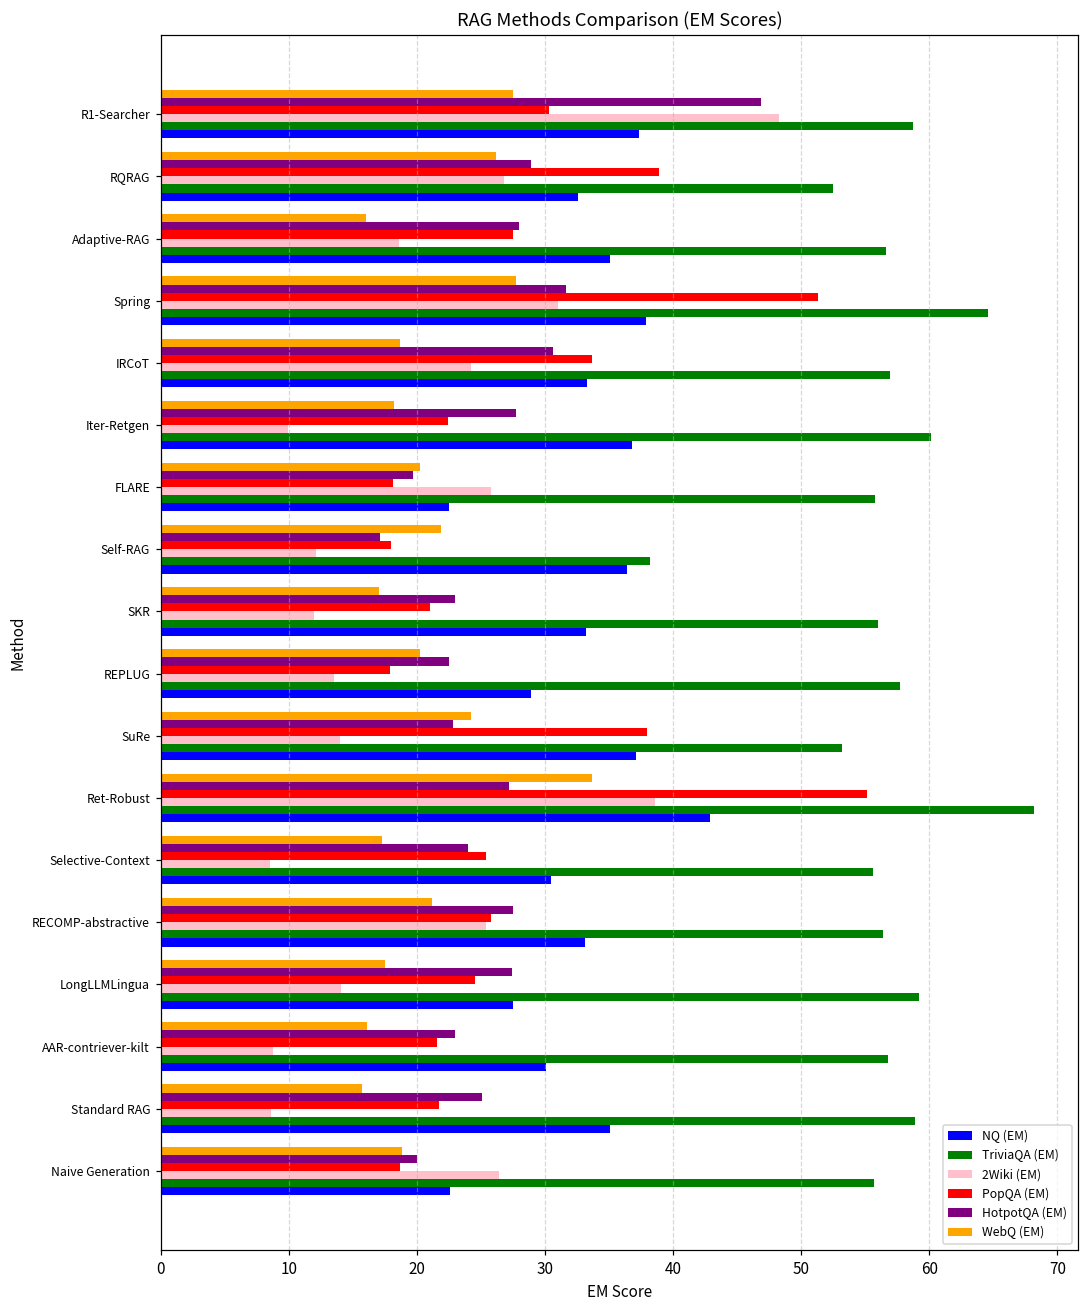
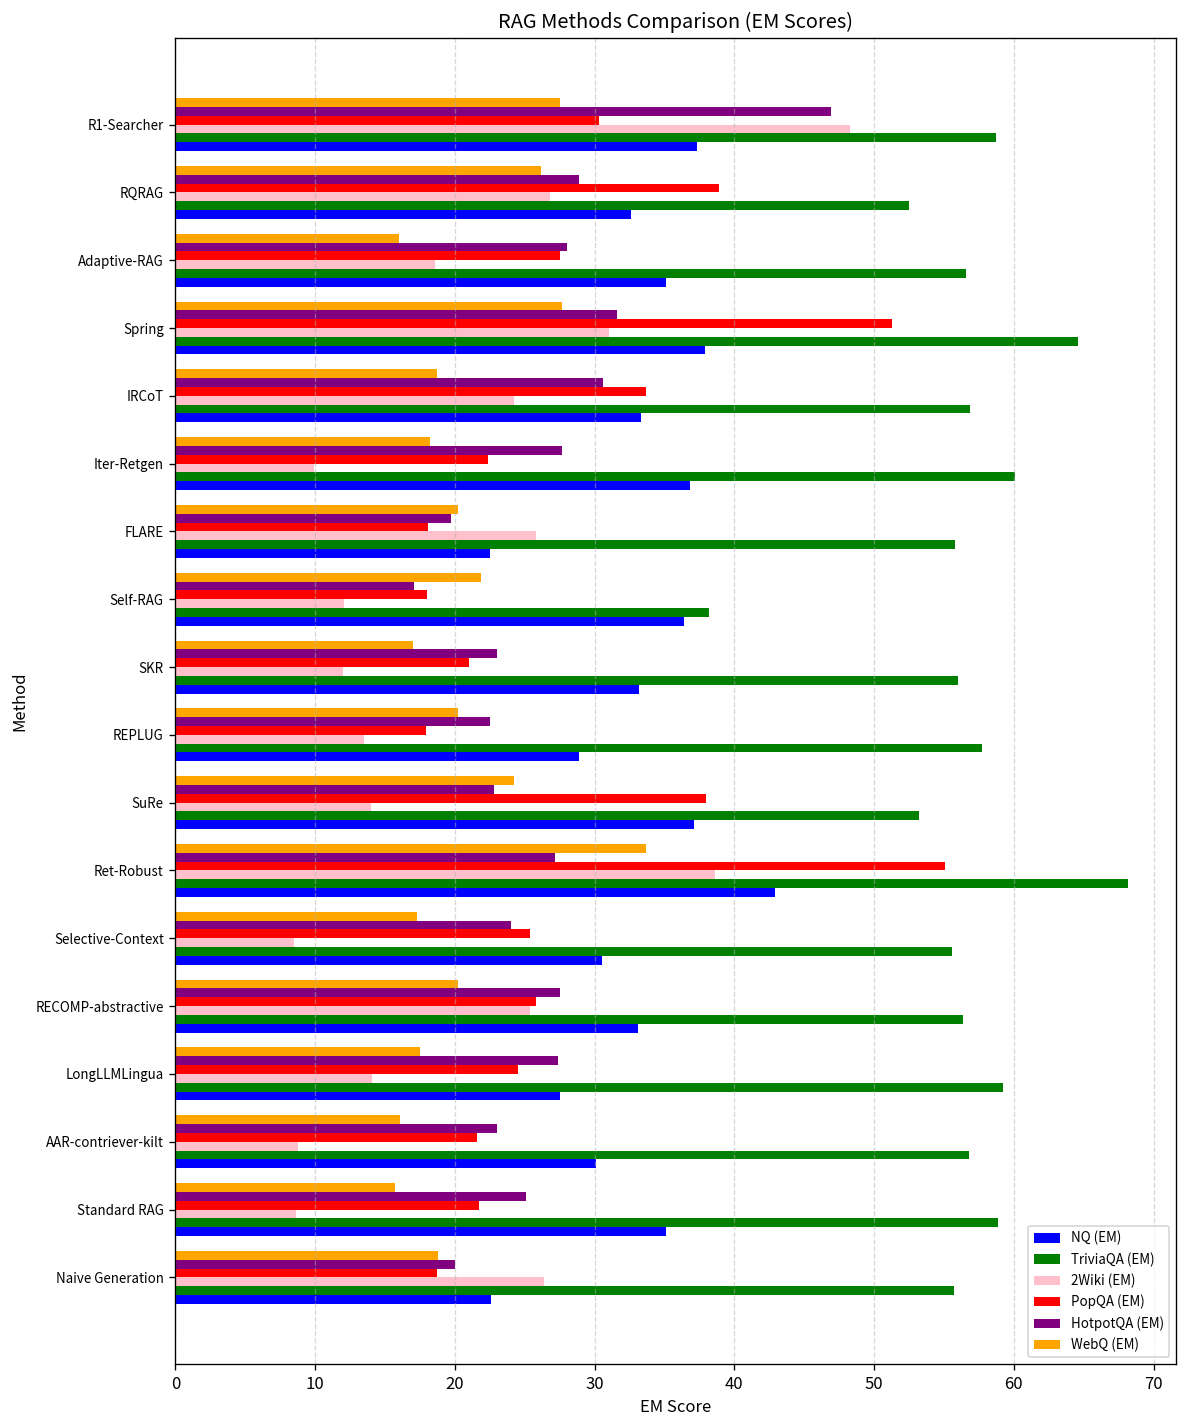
  {
    "NQ (EM)": {
      "R1-Searcher": 37.3,
      "RQRAG": 32.6,
      "Adaptive-RAG": 35.1,
      "Spring": 37.9,
      "IRCoT": 33.3,
      "Iter-Retgen": 36.8,
      "FLARE": 22.5,
      "Self-RAG": 36.4,
      "SKR": 33.2,
      "REPLUG": 28.9,
      "SuRe": 37.1,
      "Ret-Robust": 42.9,
      "Selective-Context": 30.5,
      "RECOMP-abstractive": 33.1,
      "LongLLMLingua": 27.5,
      "AAR-contriever-kilt": 30.1,
      "Standard RAG": 35.1,
      "Naive Generation": 22.6
    },
    "TriviaQA (EM)": {
      "R1-Searcher": 58.7,
      "RQRAG": 52.5,
      "Adaptive-RAG": 56.6,
      "Spring": 64.6,
      "IRCoT": 56.9,
      "Iter-Retgen": 60.1,
      "FLARE": 55.8,
      "Self-RAG": 38.2,
      "SKR": 56.0,
      "REPLUG": 57.7,
      "SuRe": 53.2,
      "Ret-Robust": 68.2,
      "Selective-Context": 55.6,
      "RECOMP-abstractive": 56.4,
      "LongLLMLingua": 59.2,
      "AAR-contriever-kilt": 56.8,
      "Standard RAG": 58.9,
      "Naive Generation": 55.7
    },
    "2Wiki (EM)": {
      "R1-Searcher": 48.3,
      "RQRAG": 26.8,
      "Adaptive-RAG": 18.6,
      "Spring": 31.0,
      "IRCoT": 24.2,
      "Iter-Retgen": 9.9,
      "FLARE": 25.8,
      "Self-RAG": 12.1,
      "SKR": 12.0,
      "REPLUG": 13.5,
      "SuRe": 14.0,
      "Ret-Robust": 38.6,
      "Selective-Context": 8.5,
      "RECOMP-abstractive": 25.4,
      "LongLLMLingua": 14.1,
      "AAR-contriever-kilt": 8.8,
      "Standard RAG": 8.6,
      "Naive Generation": 26.4
    },
    "PopQA (EM)": {
      "R1-Searcher": 30.3,
      "RQRAG": 38.9,
      "Adaptive-RAG": 27.5,
      "Spring": 51.3,
      "IRCoT": 33.7,
      "Iter-Retgen": 22.4,
      "FLARE": 18.1,
      "Self-RAG": 18.0,
      "SKR": 21.0,
      "REPLUG": 17.9,
      "SuRe": 38.0,
      "Ret-Robust": 55.1,
      "Selective-Context": 25.4,
      "RECOMP-abstractive": 25.8,
      "LongLLMLingua": 24.5,
      "AAR-contriever-kilt": 21.6,
      "Standard RAG": 21.7,
      "Naive Generation": 18.7
    },
    "HotpotQA (EM)": {
      "R1-Searcher": 46.9,
      "RQRAG": 28.9,
      "Adaptive-RAG": 28.0,
      "Spring": 31.6,
      "IRCoT": 30.6,
      "Iter-Retgen": 27.7,
      "FLARE": 19.7,
      "Self-RAG": 17.1,
      "SKR": 23.0,
      "REPLUG": 22.5,
      "SuRe": 22.8,
      "Ret-Robust": 27.2,
      "Selective-Context": 24.0,
      "RECOMP-abstractive": 27.5,
      "LongLLMLingua": 27.4,
      "AAR-contriever-kilt": 23.0,
      "Standard RAG": 25.1,
      "Naive Generation": 20.0
    },
    "WebQ (EM)": {
      "R1-Searcher": 27.5,
      "RQRAG": 26.2,
      "Adaptive-RAG": 16.0,
      "Spring": 27.7,
      "IRCoT": 18.7,
      "Iter-Retgen": 18.2,
      "FLARE": 20.2,
      "Self-RAG": 21.9,
      "SKR": 17.0,
      "REPLUG": 20.2,
      "SuRe": 24.2,
      "Ret-Robust": 33.7,
      "Selective-Context": 17.3,
-     "RECOMP-abstractive": 21.2,
+     "RECOMP-abstractive": 20.2,
      "LongLLMLingua": 17.5,
      "AAR-contriever-kilt": 16.1,
      "Standard RAG": 15.7,
      "Naive Generation": 18.8
    }
  }
